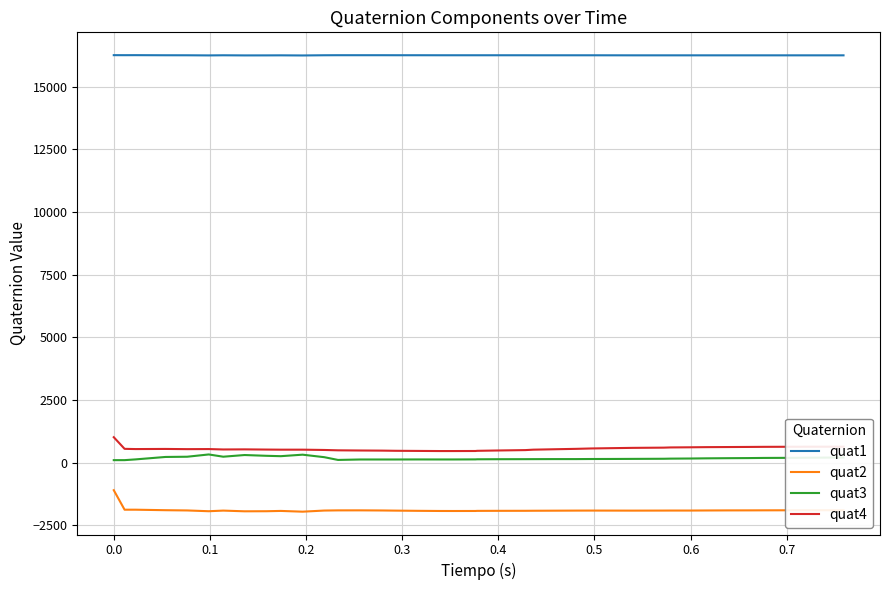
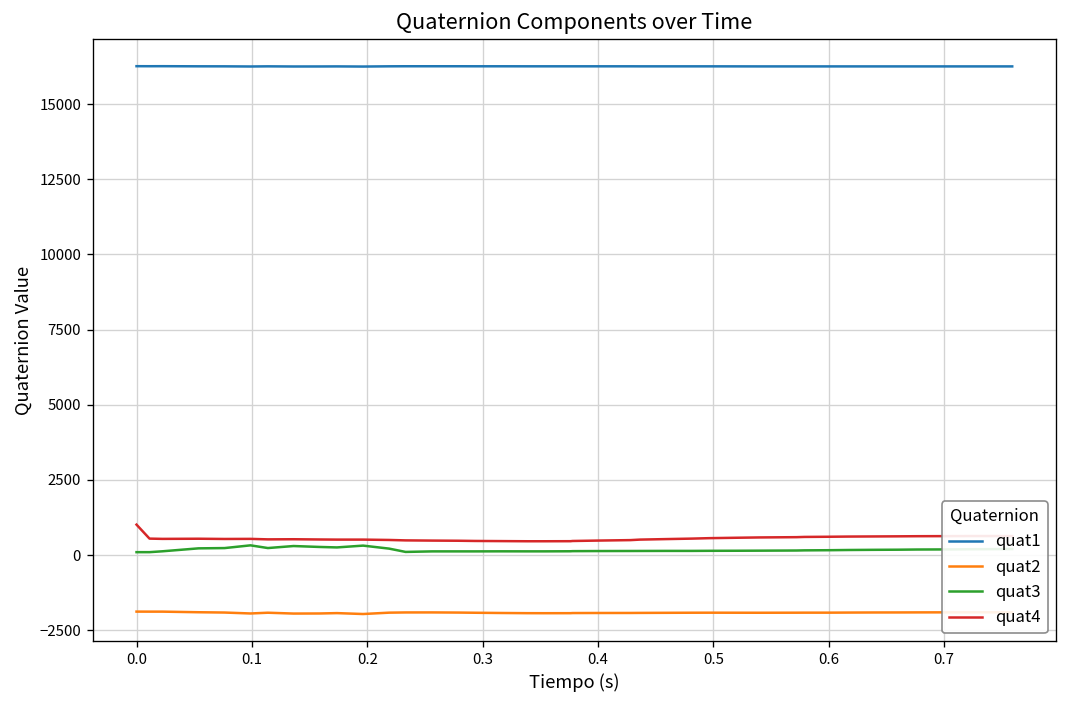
  {
    "quat1": {
      "0.0": 16300
    },
    "quat2": {
-     "0.0": -1100
+     "0.0": -1900
    },
    "quat3": {
      "0.0": 100
    },
    "quat4": {
      "0.0": 1000
    }
  }
